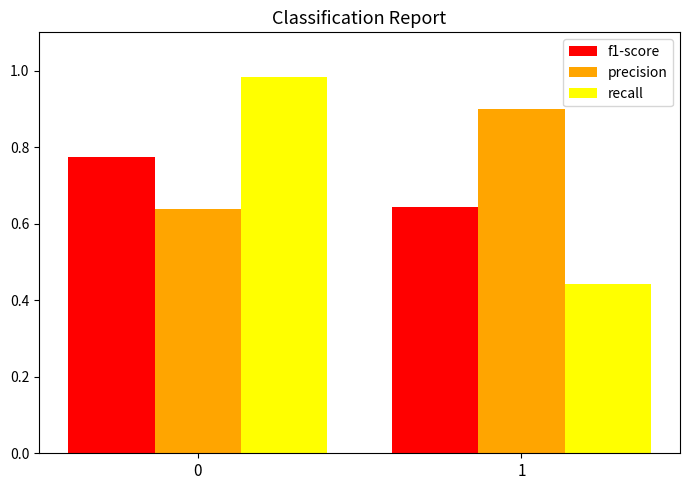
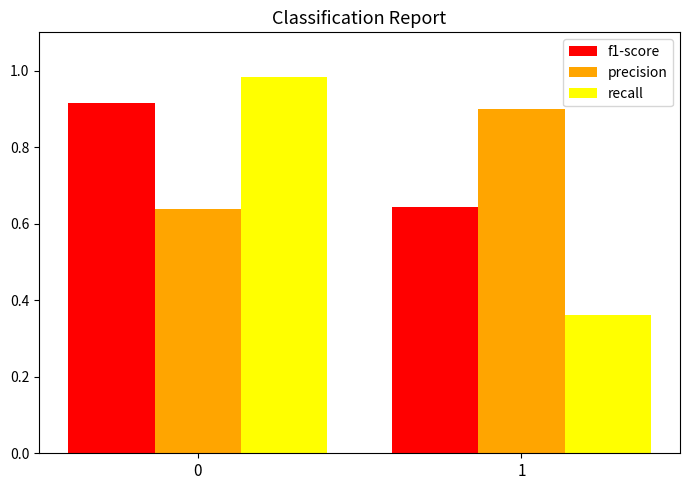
  {
    "f1-score": {
-     "0": 0.77,
+     "0": 0.92,
      "1": 0.64
    },
    "precision": {
      "0": 0.64,
      "1": 0.90
    },
    "recall": {
      "0": 0.98,
-     "1": 0.44
+     "1": 0.36
    }
  }
